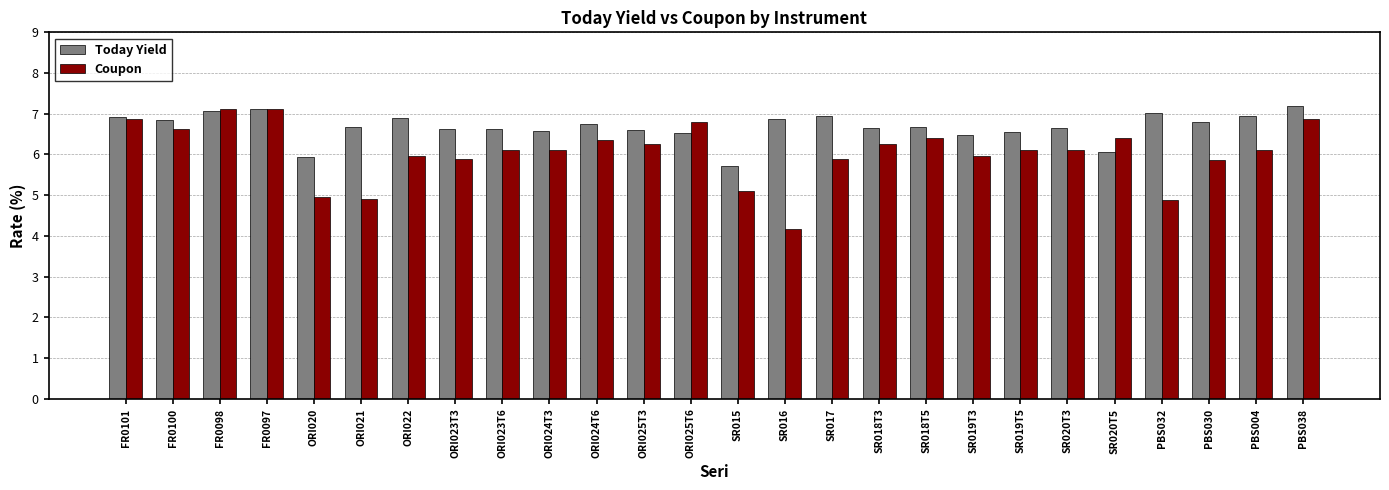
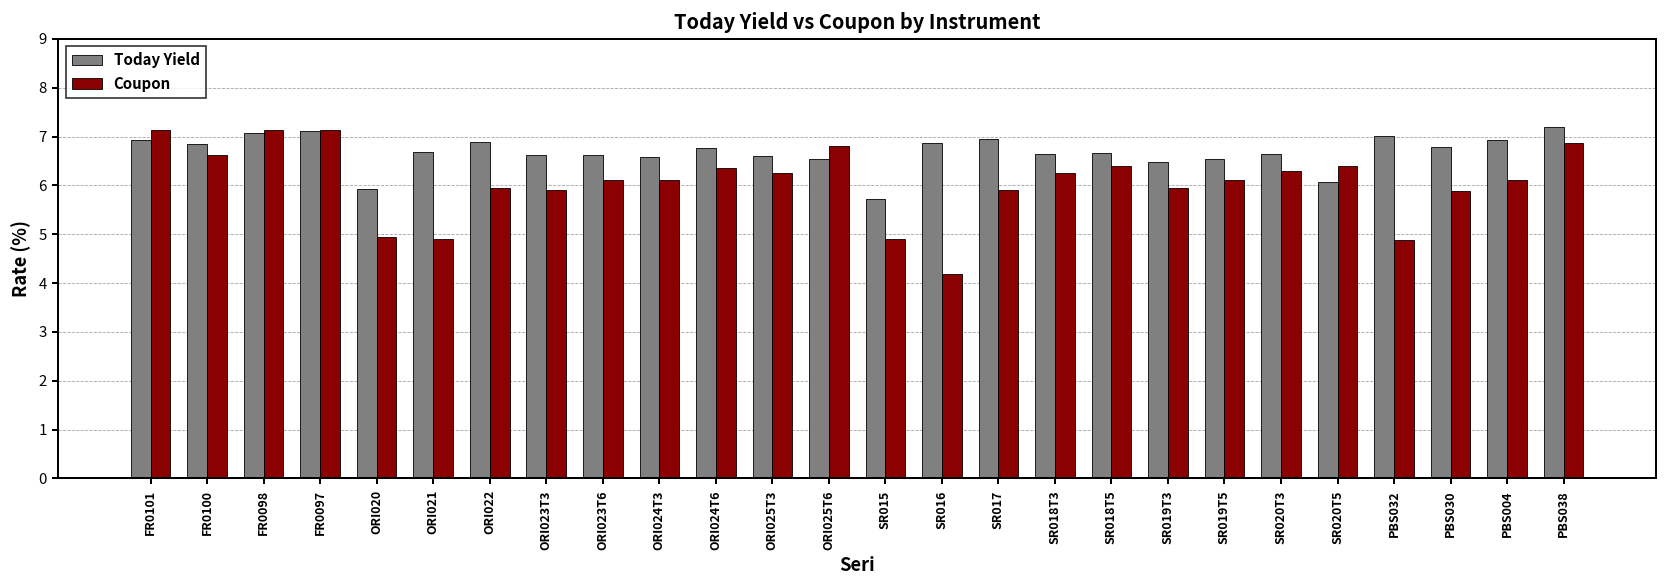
  {
    "Today Yield": {
      "FR0101": 6.9,
      "FR0100": 6.8,
      "FR0098": 7.1,
      "FR0097": 7.1,
      "ORI020": 5.9,
      "ORI021": 6.7,
      "ORI022": 6.9,
      "ORI023T3": 6.6,
      "ORI023T6": 6.6,
      "ORI024T3": 6.6,
      "ORI024T6": 6.8,
      "ORI025T3": 6.6,
      "ORI025T6": 6.5,
      "SR015": 5.7,
      "SR016": 6.9,
      "SR017": 6.9,
      "SR018T3": 6.6,
      "SR018T5": 6.7,
      "SR019T3": 6.5,
      "SR019T5": 6.5,
      "SR020T3": 6.6,
      "SR020T5": 6.1,
      "PBS032": 7.0,
      "PBS030": 6.8,
      "PBS004": 6.9,
      "PBS038": 7.2
    },
    "Coupon": {
-     "FR0101": 6.9,
+     "FR0101": 7.1,
      "FR0100": 6.6,
      "FR0098": 7.1,
      "FR0097": 7.1,
      "ORI020": 5.0,
      "ORI021": 4.9,
      "ORI022": 6.0,
      "ORI023T3": 5.9,
      "ORI023T6": 6.1,
      "ORI024T3": 6.1,
      "ORI024T6": 6.4,
      "ORI025T3": 6.3,
      "ORI025T6": 6.8,
-     "SR015": 5.1,
+     "SR015": 4.9,
      "SR016": 4.2,
      "SR017": 5.9,
      "SR018T3": 6.3,
      "SR018T5": 6.4,
      "SR019T3": 6.0,
      "SR019T5": 6.1,
-     "SR020T3": 6.1,
+     "SR020T3": 6.3,
      "SR020T5": 6.4,
      "PBS032": 4.9,
      "PBS030": 5.9,
      "PBS004": 6.1,
      "PBS038": 6.9
    }
  }
